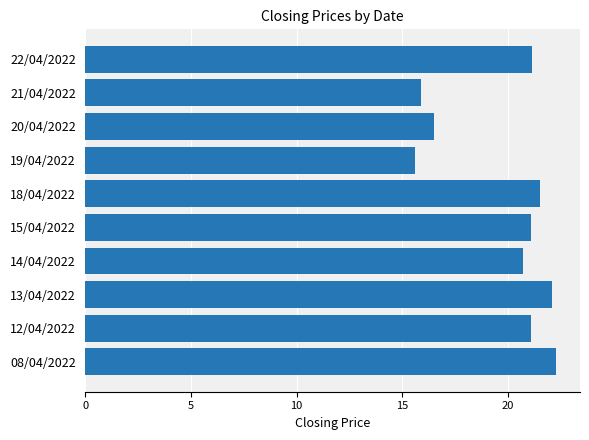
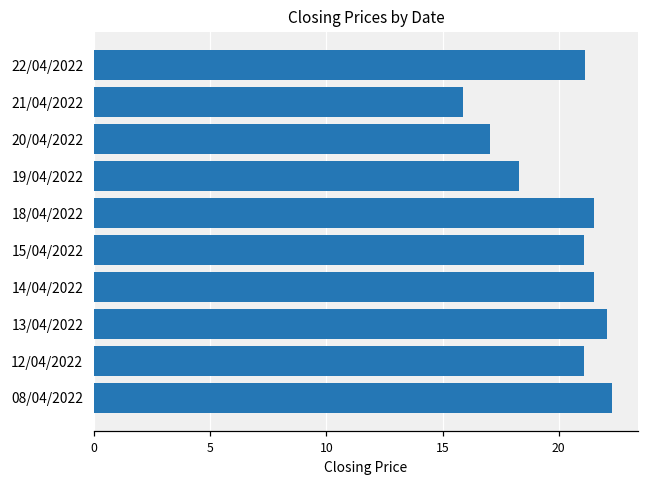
  {
    "22/04/2022": 21.1,
    "21/04/2022": 15.9,
-   "20/04/2022": 16.5,
-   "19/04/2022": 15.6,
+   "20/04/2022": 17.1,
+   "19/04/2022": 18.3,
    "18/04/2022": 21.5,
    "15/04/2022": 21.1,
-   "14/04/2022": 20.7,
+   "14/04/2022": 21.5,
    "13/04/2022": 22.1,
    "12/04/2022": 21.1,
    "08/04/2022": 22.3
  }
